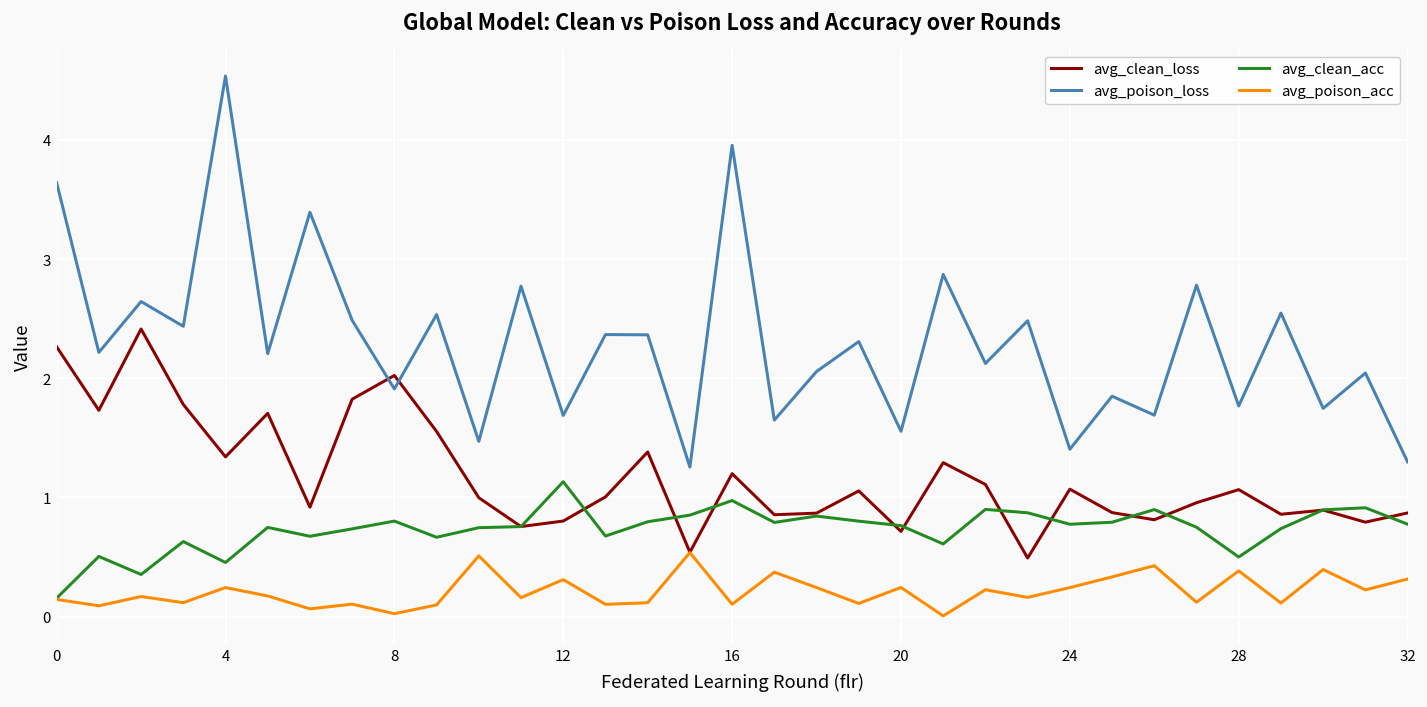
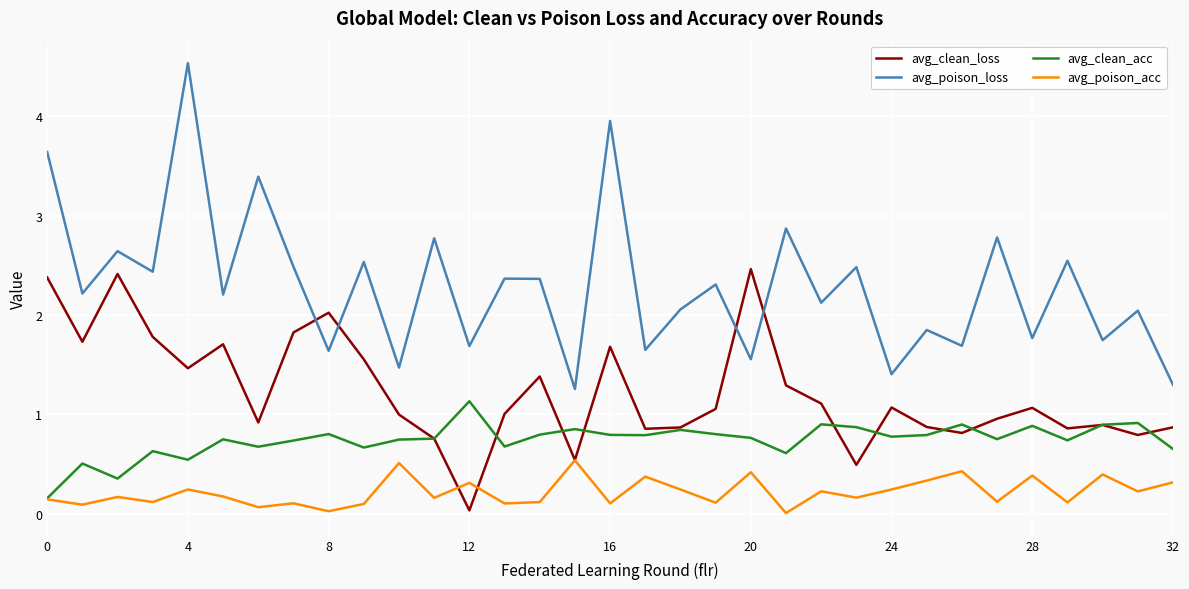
  {
    "avg_clean_loss": {
-     "0": 2.3,
-     "4": 1.3,
+     "0": 2.4,
+     "4": 1.5,
      "8": 2.0,
-     "12": 0.8,
-     "16": 1.2,
-     "20": 0.7,
+     "12": 0.0,
+     "16": 1.7,
+     "20": 2.5,
      "24": 1.1,
      "28": 1.1,
      "32": 0.9
    },
    "avg_poison_loss": {
      "0": 3.6,
      "4": 4.5,
-     "8": 1.9,
+     "8": 1.6,
      "12": 1.7,
      "16": 4.0,
      "20": 1.6,
      "24": 1.4,
      "28": 1.8,
      "32": 1.3
    },
    "avg_clean_acc": {
-     "4": 0.45,
+     "4": 0.54,
      "8": 0.8,
      "12": 1.1,
-     "16": 1.0,
+     "16": 0.8,
      "20": 0.8,
      "24": 0.8,
-     "28": 0.5,
-     "32": 0.8
+     "28": 0.9,
+     "32": 0.7
    },
    "avg_poison_acc": {
      "4": 0.2,
      "8": 0.0,
      "12": 0.3,
      "16": 0.1,
-     "20": 0.2,
+     "20": 0.4,
      "24": 0.2,
      "28": 0.4,
      "32": 0.3
    }
  }
